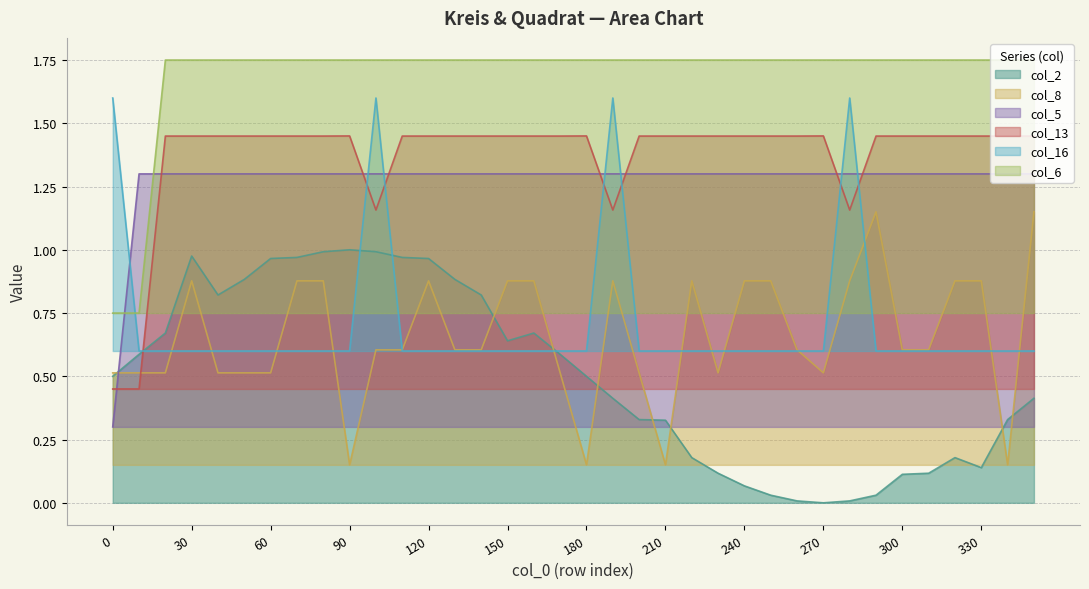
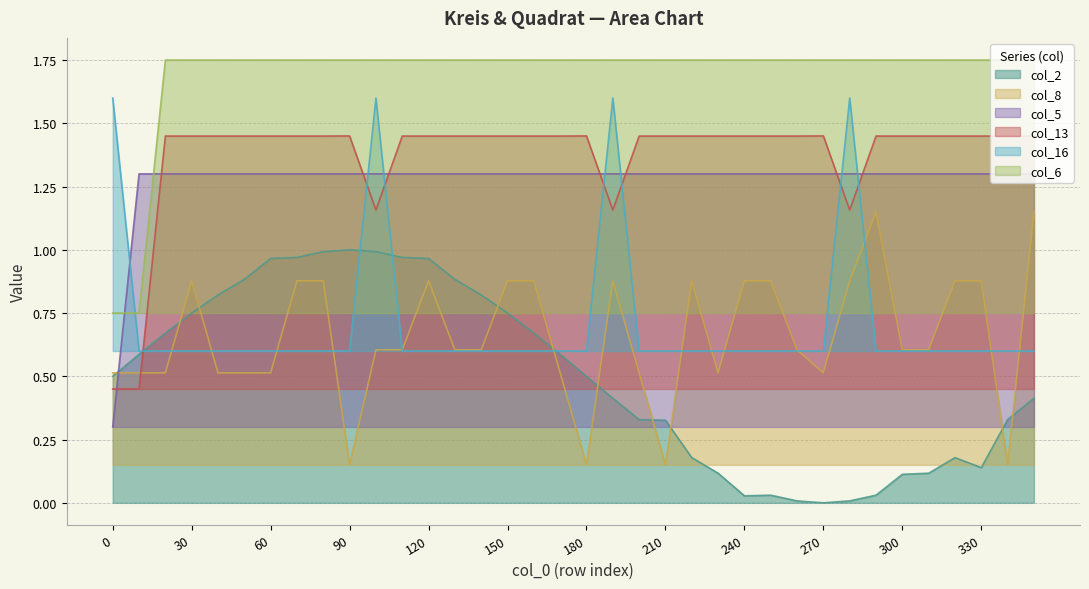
  {
    "col_2": {
      "0": 0.50,
-     "30": 0.98,
+     "30": 0.75,
      "60": 0.97,
      "90": 1.00,
      "120": 0.97,
-     "150": 0.64,
+     "150": 0.75,
      "180": 0.50,
      "210": 0.33,
-     "240": 0.07,
+     "240": 0.03,
      "270": 0.00,
      "300": 0.11,
      "330": 0.14
    },
    "col_5": {
      "0": 0.00,
      "30": 1.30,
      "60": 1.30,
      "90": 1.30,
      "120": 1.30,
      "150": 1.30,
      "180": 1.30,
      "210": 1.30,
      "240": 1.30,
      "270": 1.30,
      "300": 1.30,
      "330": 1.30
    },
    "col_16": {
      "0": 1.60,
      "30": 0.00,
      "60": 0.00,
      "90": 0.00,
      "120": 0.00,
      "150": 0.00,
      "180": 0.00,
      "210": 0.00,
      "240": 0.00,
      "270": 0.00,
      "330": 0.00
    }
  }
